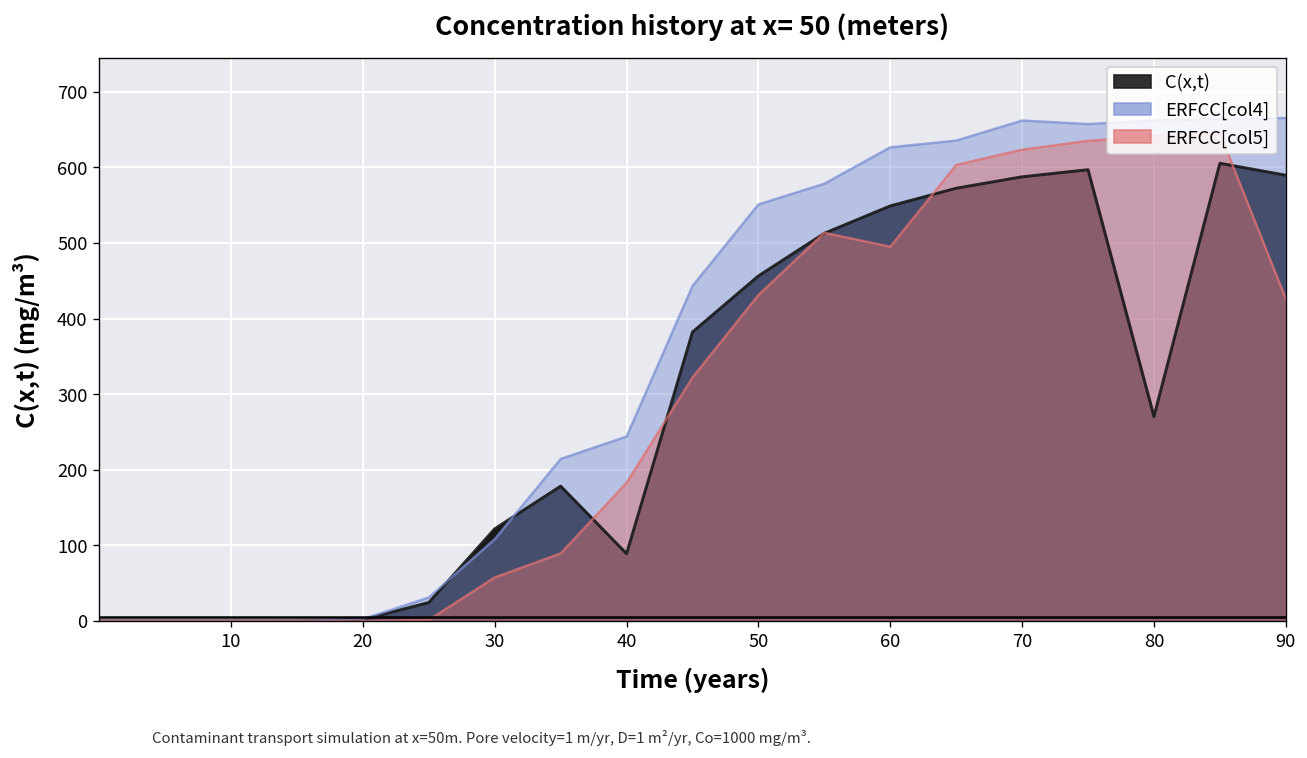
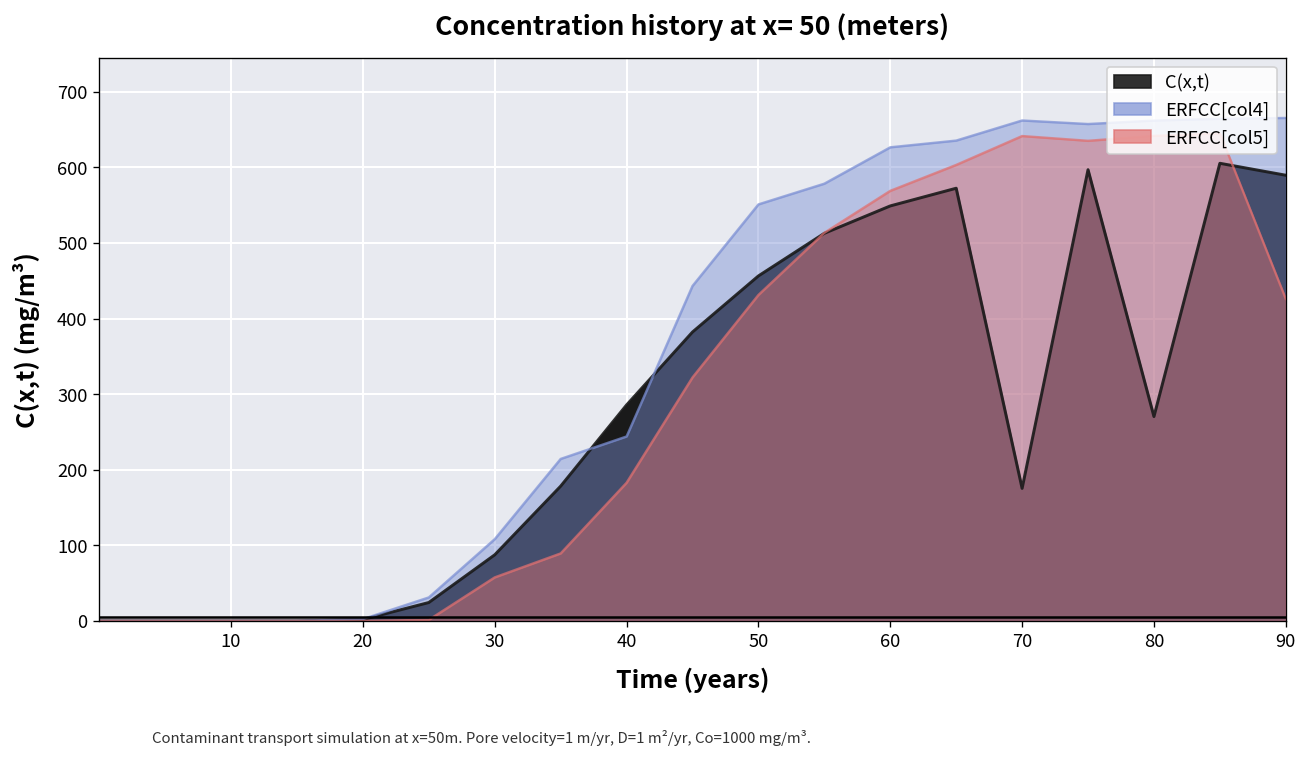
  {
    "C(x,t)": {
-     "30": 120,
-     "40": 90,
+     "30": 90,
+     "40": 290,
      "50": 460,
      "60": 550,
-     "70": 590,
+     "70": 180,
      "80": 270,
      "90": 590
    },
    "ERFCC[col4]": {
      "30": 110,
      "40": 240,
      "50": 550,
      "60": 630,
      "70": 660,
      "90": 670
    },
    "ERFCC[col5]": {
      "30": 60,
      "40": 180,
      "50": 430,
-     "60": 500,
-     "70": 620,
+     "60": 570,
+     "70": 640,
      "90": 430
    }
  }
